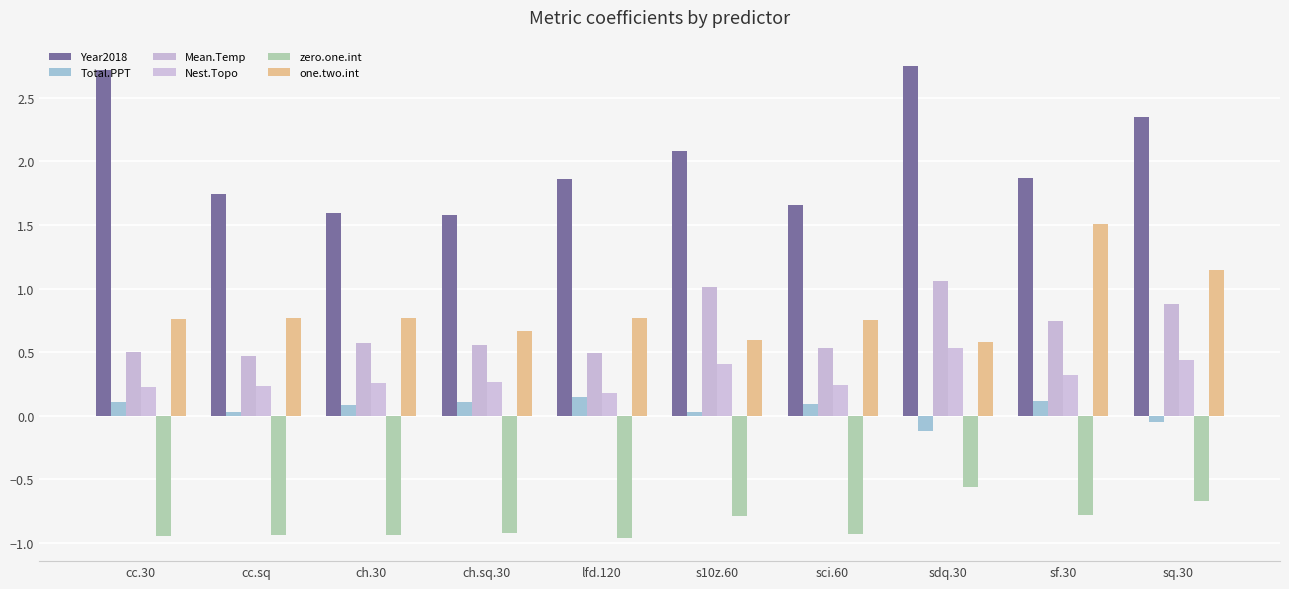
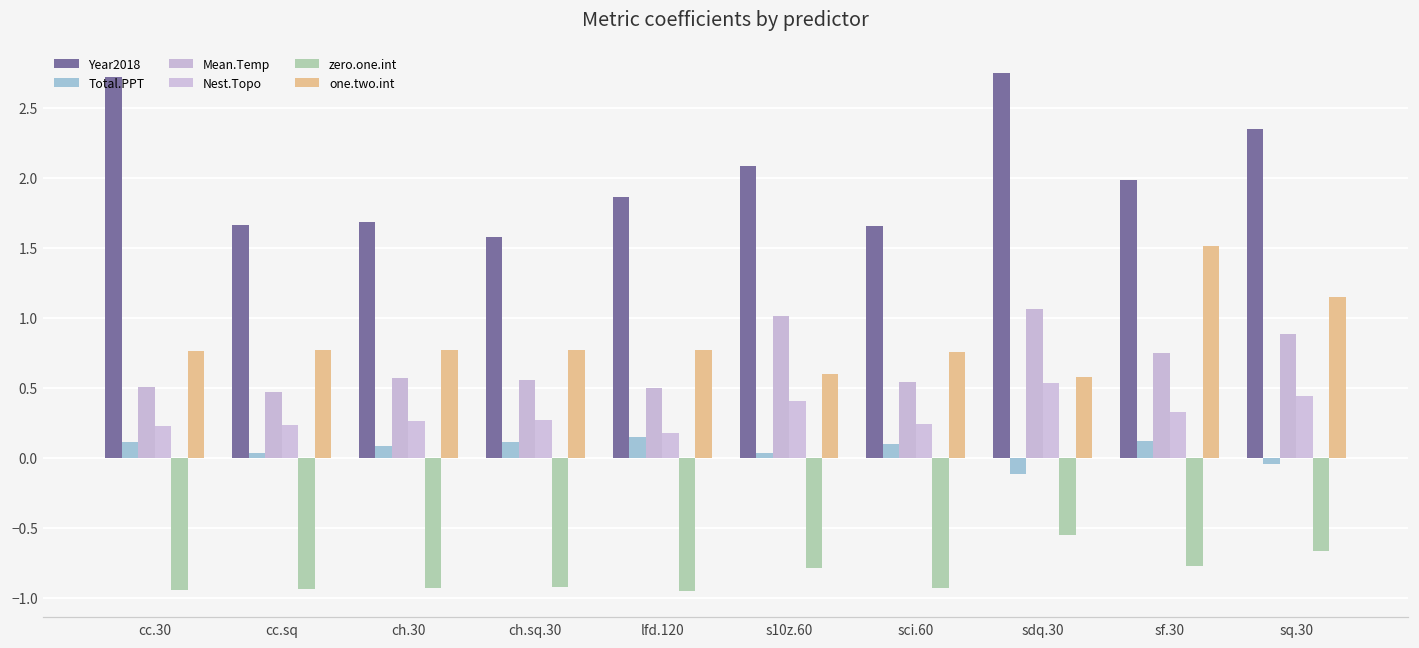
  {
    "Year2018": {
      "cc.30": 2.72,
-     "cc.sq": 1.75,
-     "ch.30": 1.60,
+     "cc.sq": 1.66,
+     "ch.30": 1.69,
      "ch.sq.30": 1.58,
      "lfd.120": 1.86,
      "s10z.60": 2.08,
      "sci.60": 1.65,
      "sdq.30": 2.75,
-     "sf.30": 1.87,
+     "sf.30": 1.98,
      "sq.30": 2.35
    },
    "one.two.int": {
      "cc.30": 0.76,
      "cc.sq": 0.77,
      "ch.30": 0.77,
-     "ch.sq.30": 0.67,
+     "ch.sq.30": 0.76,
      "lfd.120": 0.77,
      "s10z.60": 0.60,
      "sci.60": 0.76,
      "sdq.30": 0.58,
      "sf.30": 1.51,
      "sq.30": 1.14
    }
  }
